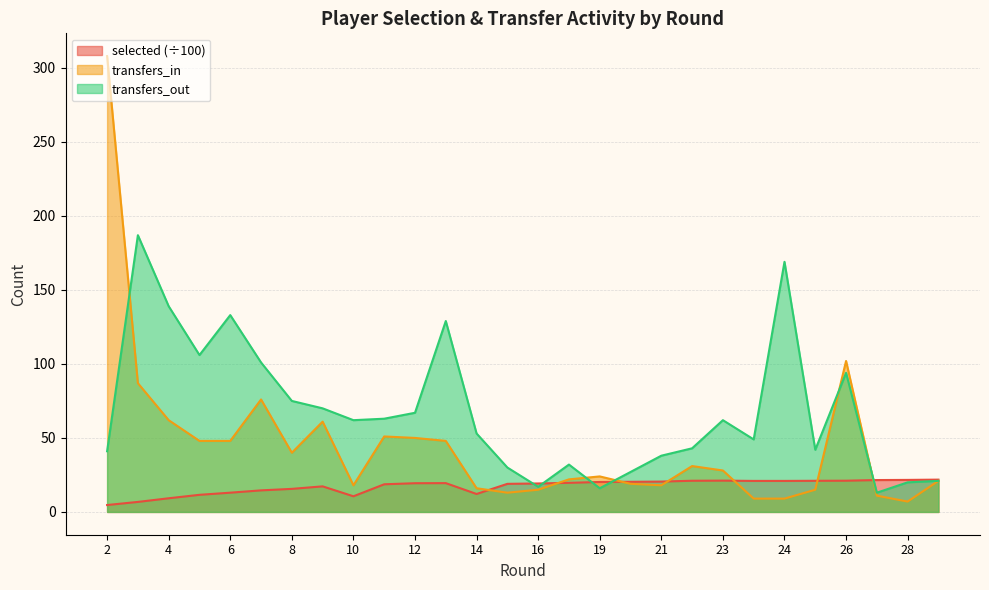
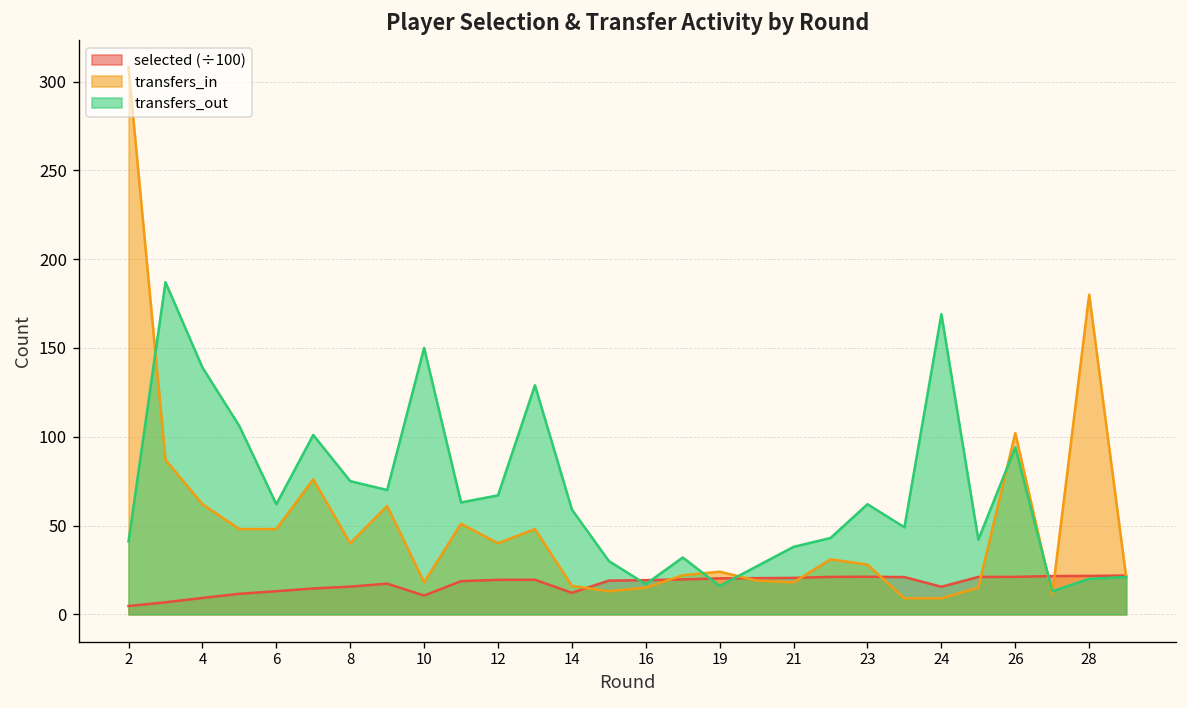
  {
    "selected (÷100)": {
      "2": 5,
      "4": 9,
      "6": 13,
      "8": 16,
      "10": 11,
      "12": 19,
      "14": 12,
      "16": 19,
-     "24": 21,
+     "24": 16,
      "26": 21
    },
    "transfers_in": {
      "4": 62,
      "6": 48,
      "8": 40,
      "10": 18,
-     "12": 50,
+     "12": 40,
      "14": 16,
      "16": 15,
      "24": 9,
      "26": 102,
-     "28": 7
+     "28": 180
    },
    "transfers_out": {
      "2": 41,
      "4": 139,
-     "6": 133,
+     "6": 62,
      "8": 75,
-     "10": 62,
+     "10": 150,
      "12": 67,
-     "14": 53,
+     "14": 59,
      "16": 17,
      "24": 169,
      "26": 94
    }
  }
